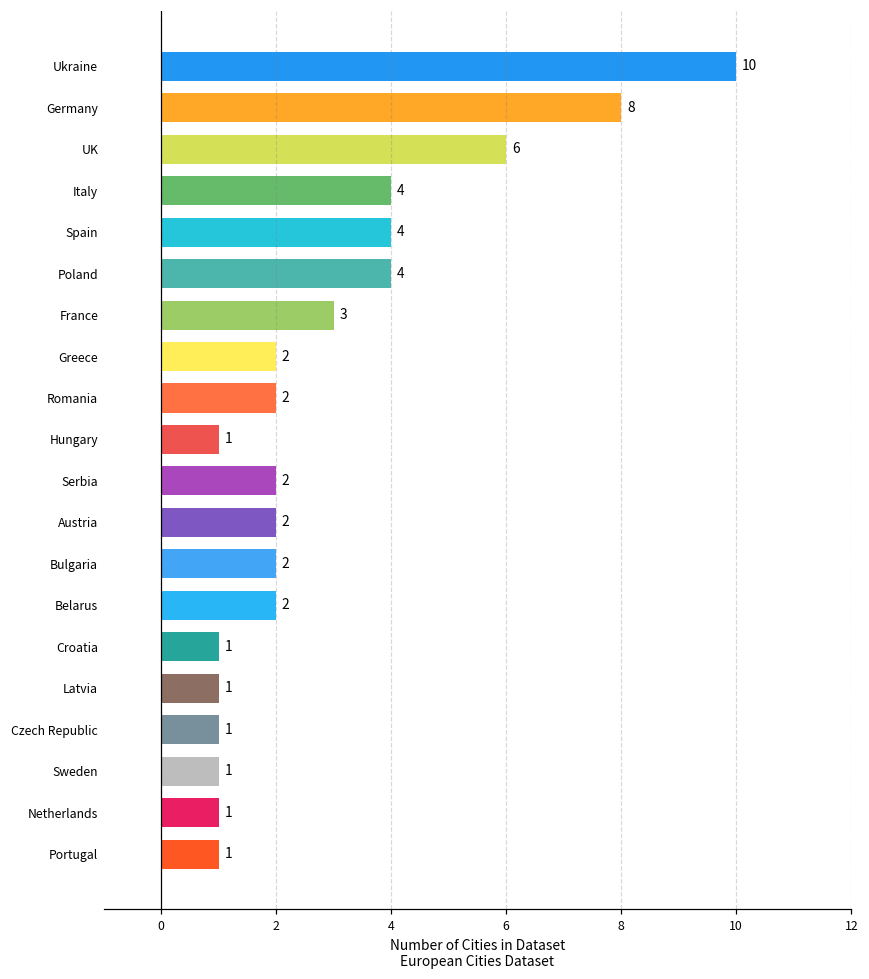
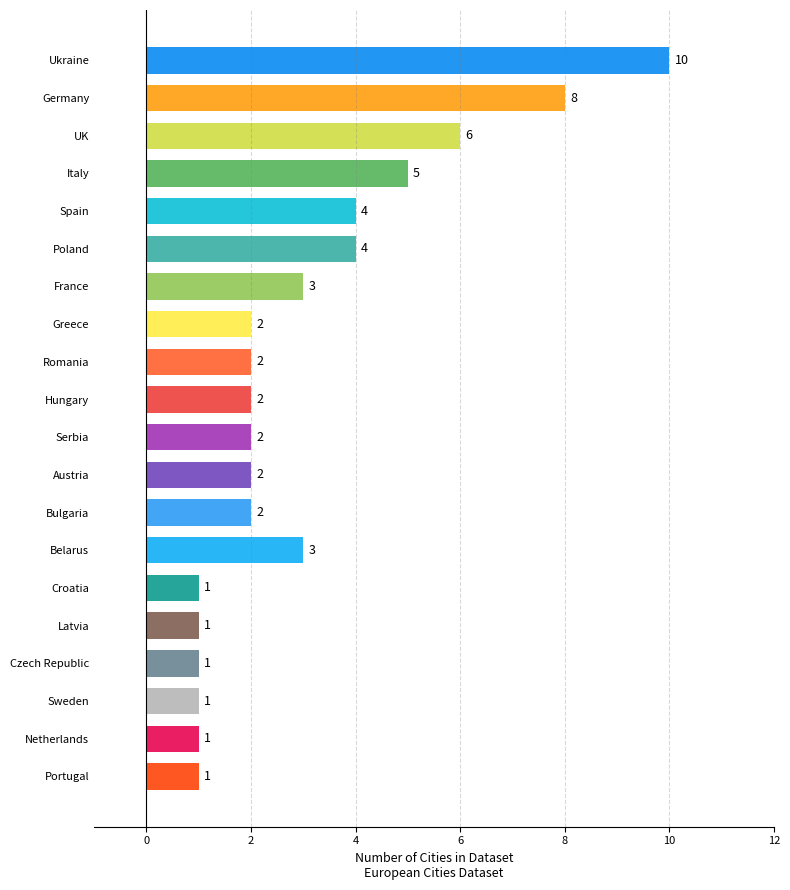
  {
    "Ukraine": 10,
    "Germany": 8,
    "UK": 6,
-   "Italy": 4,
+   "Italy": 5,
    "Spain": 4,
    "Poland": 4,
    "France": 3,
    "Greece": 2,
    "Romania": 2,
-   "Hungary": 1,
+   "Hungary": 2,
    "Serbia": 2,
    "Austria": 2,
    "Bulgaria": 2,
-   "Belarus": 2,
+   "Belarus": 3,
    "Croatia": 1,
    "Latvia": 1,
    "Czech Republic": 1,
    "Sweden": 1,
    "Netherlands": 1,
    "Portugal": 1
  }
